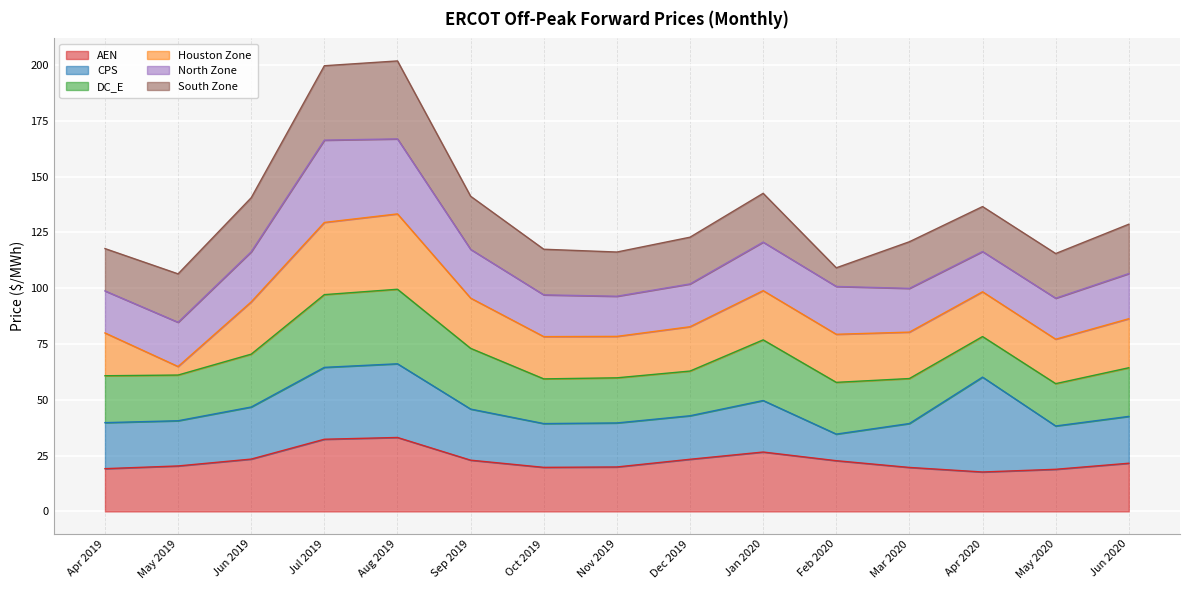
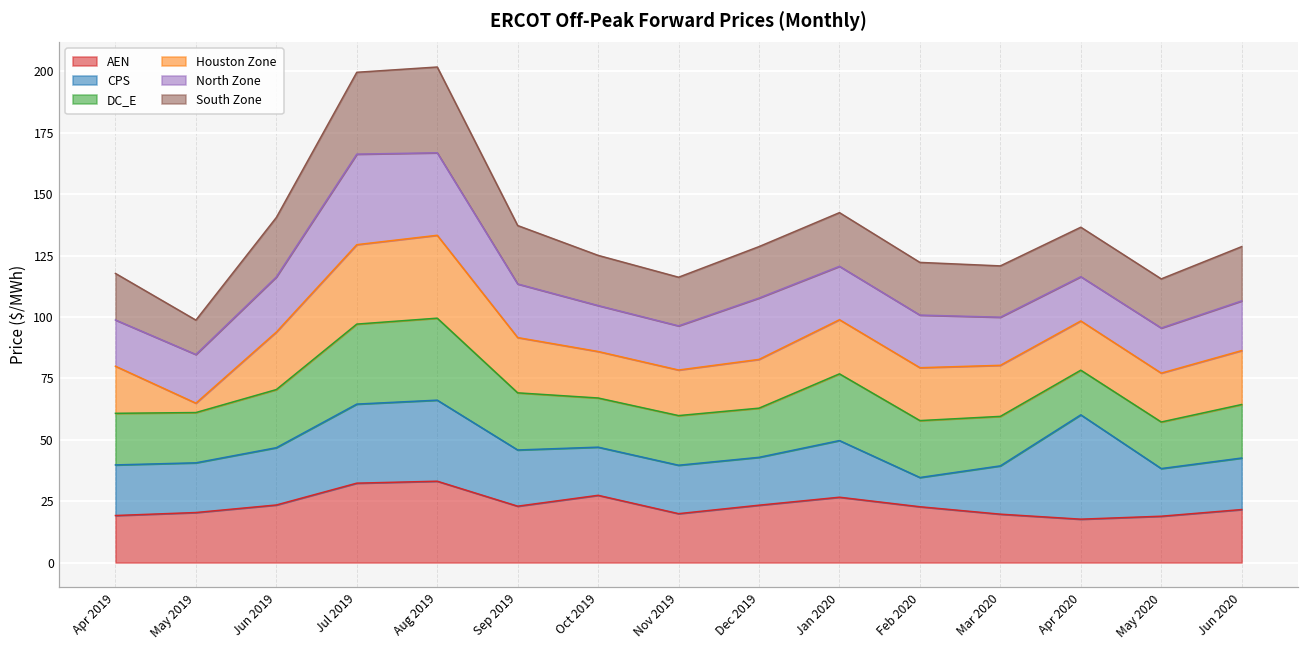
  {
    "AEN": {
      "Apr 2019": 19,
      "May 2019": 20,
      "Jun 2019": 23,
      "Jul 2019": 32,
      "Aug 2019": 33,
      "Sep 2019": 23,
-     "Oct 2019": 20,
+     "Oct 2019": 27,
      "Nov 2019": 20,
      "Dec 2019": 23,
      "Jan 2020": 27,
      "Feb 2020": 23,
      "Mar 2020": 20,
      "Apr 2020": 18,
      "May 2020": 19,
      "Jun 2020": 22
    },
    "CPS": {
      "Apr 2019": 21,
      "May 2019": 20,
      "Jun 2019": 23,
      "Jul 2019": 32,
      "Aug 2019": 33,
      "Sep 2019": 23,
      "Oct 2019": 20,
      "Nov 2019": 20,
      "Dec 2019": 19,
      "Jan 2020": 23,
      "Feb 2020": 12,
      "Mar 2020": 20,
      "Apr 2020": 42,
      "May 2020": 19,
      "Jun 2020": 21
    },
    "DC_E": {
      "Apr 2019": 21,
      "May 2019": 20,
      "Jun 2019": 24,
      "Jul 2019": 33,
      "Aug 2019": 33,
-     "Sep 2019": 27,
+     "Sep 2019": 23,
      "Oct 2019": 20,
      "Nov 2019": 20,
      "Dec 2019": 20,
      "Jan 2020": 27,
      "Feb 2020": 23,
      "Mar 2020": 20,
      "Apr 2020": 18,
      "May 2020": 19,
      "Jun 2020": 22
    },
    "Houston Zone": {
      "Apr 2019": 19,
      "May 2019": 4,
      "Jun 2019": 23,
      "Jul 2019": 32,
      "Aug 2019": 34,
      "Sep 2019": 23,
      "Oct 2019": 19,
      "Nov 2019": 19,
      "Dec 2019": 20,
      "Jan 2020": 22,
      "Feb 2020": 22,
      "Mar 2020": 21,
      "Apr 2020": 20,
      "May 2020": 20,
      "Jun 2020": 22
    },
    "North Zone": {
      "Apr 2019": 19,
      "May 2019": 20,
      "Jun 2019": 22,
      "Jul 2019": 37,
      "Aug 2019": 34,
      "Sep 2019": 22,
      "Oct 2019": 19,
      "Nov 2019": 18,
-     "Dec 2019": 19,
+     "Dec 2019": 25,
      "Jan 2020": 22,
      "Feb 2020": 21,
      "Mar 2020": 20,
      "Apr 2020": 18,
      "May 2020": 18,
      "Jun 2020": 20
    },
    "South Zone": {
      "Apr 2019": 19,
-     "May 2019": 22,
+     "May 2019": 14,
      "Jun 2019": 24,
      "Jul 2019": 33,
      "Aug 2019": 35,
      "Sep 2019": 24,
      "Oct 2019": 20,
      "Nov 2019": 20,
      "Dec 2019": 21,
      "Jan 2020": 22,
-     "Feb 2020": 8,
+     "Feb 2020": 21,
      "Mar 2020": 21,
      "Apr 2020": 20,
      "May 2020": 20,
      "Jun 2020": 22
    }
  }
